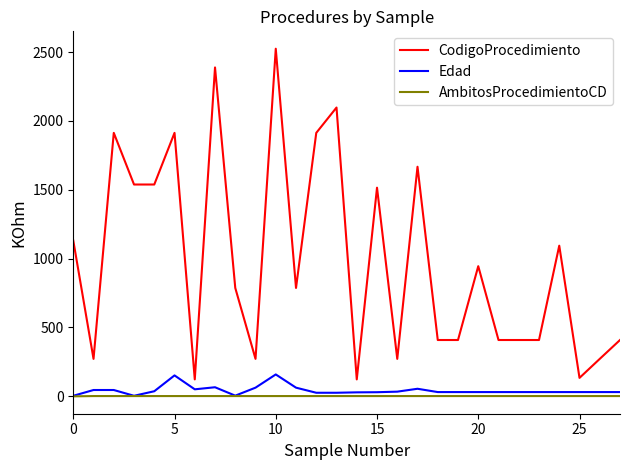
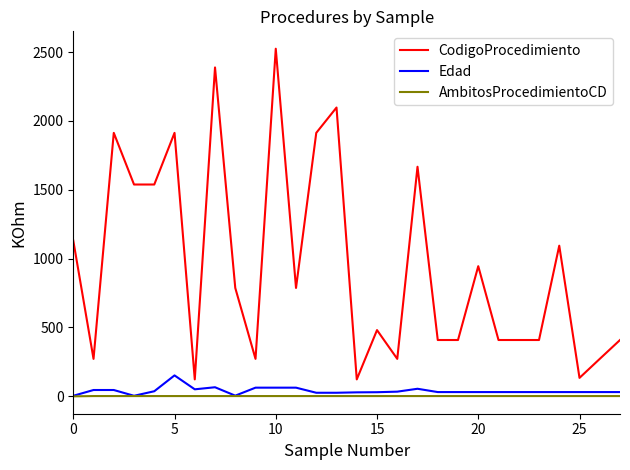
  {
    "CodigoProcedimiento": {
      "0": 1130,
      "5": 1910,
      "10": 2520,
-     "15": 1520,
+     "15": 480,
      "20": 950,
      "25": 130
    },
    "Edad": {
      "5": 150,
-     "10": 160,
+     "10": 60,
      "15": 30,
      "20": 30,
      "25": 30
    },
    "AmbitosProcedimientoCD": {
      "5": 0,
      "10": 0,
      "15": 0,
      "20": 0,
      "25": 0
    }
  }
